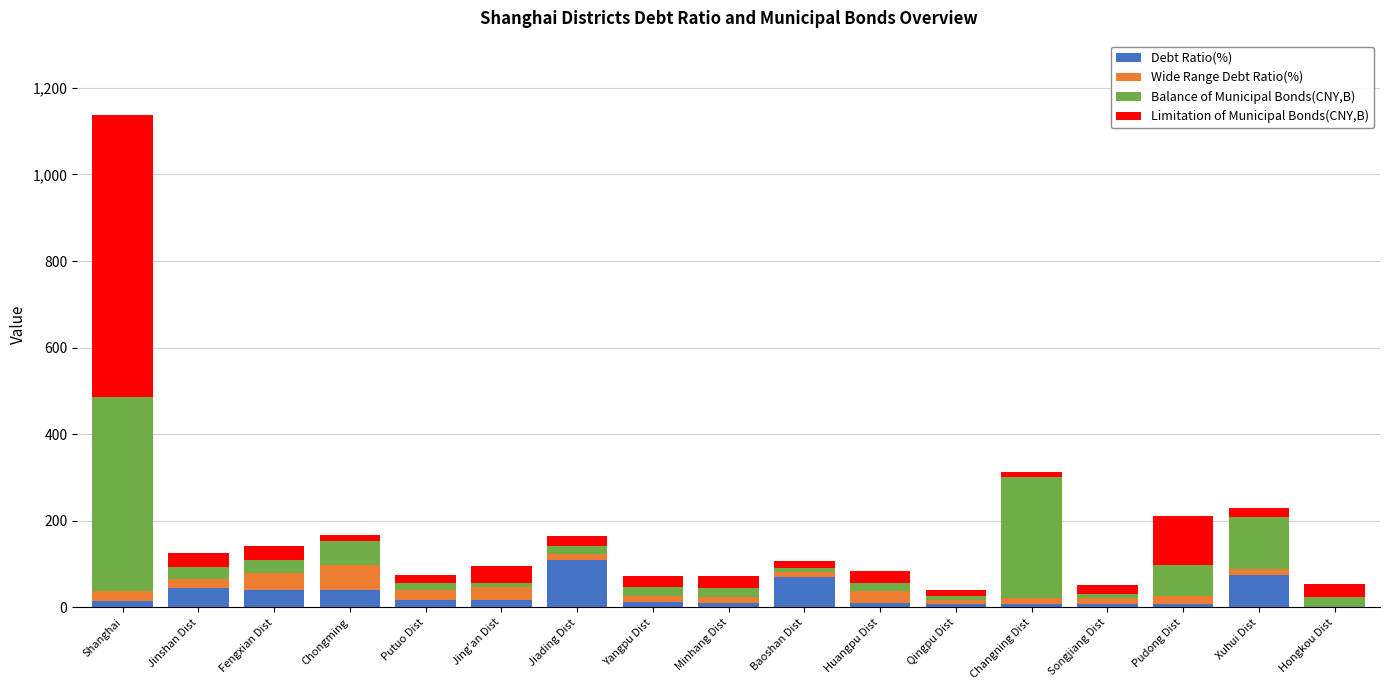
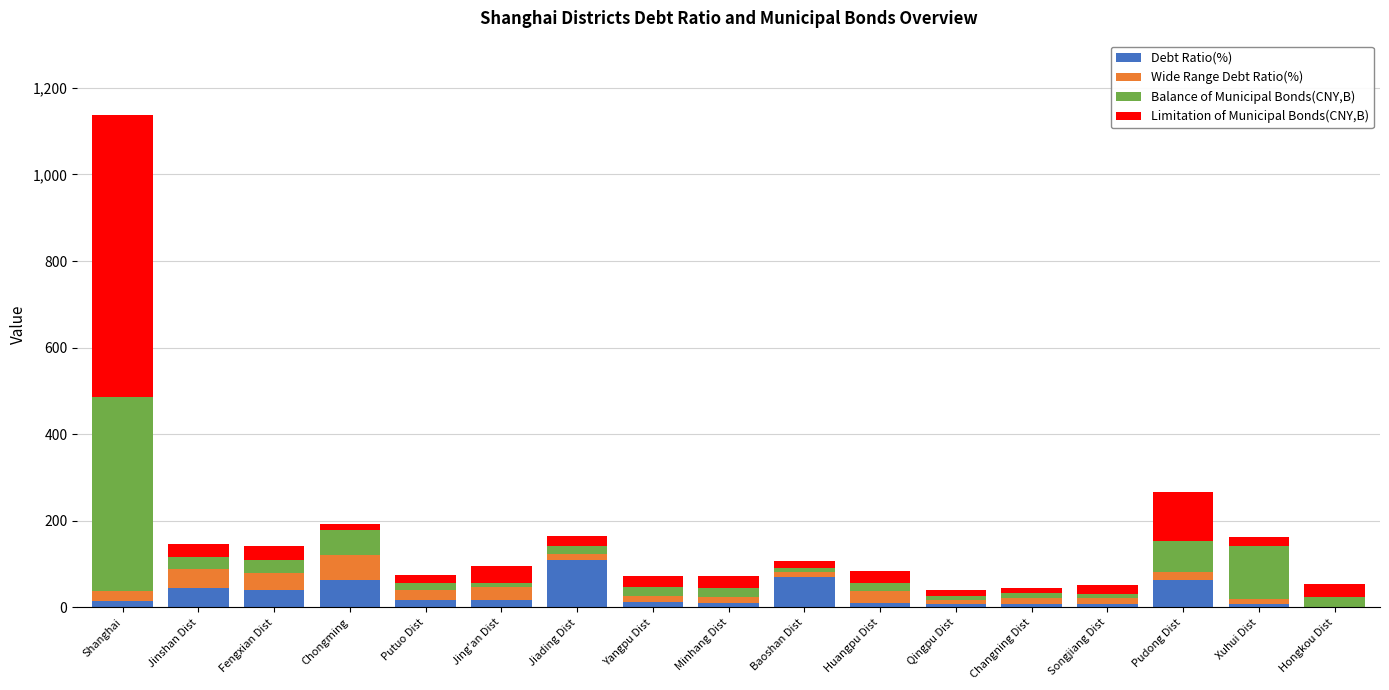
  {
    "Debt Ratio(%)": {
      "Shanghai": 20,
      "Jinshan Dist": 40,
      "Fengxian Dist": 40,
-     "Chongming": 40,
+     "Chongming": 60,
      "Putuo Dist": 20,
      "Jing'an Dist": 20,
      "Jiading Dist": 110,
      "Yangpu Dist": 10,
      "Minhang Dist": 10,
      "Baoshan Dist": 70,
      "Huangpu Dist": 10,
      "Qingpu Dist": 10,
      "Changning Dist": 10,
      "Songjiang Dist": 10,
-     "Pudong Dist": 10,
-     "Xuhui Dist": 80,
+     "Pudong Dist": 60,
+     "Xuhui Dist": 10,
      "Hongkou Dist": 0
    },
    "Wide Range Debt Ratio(%)": {
      "Shanghai": 20,
-     "Jinshan Dist": 20,
+     "Jinshan Dist": 40,
      "Fengxian Dist": 40,
      "Chongming": 60,
      "Putuo Dist": 20,
      "Jing'an Dist": 30,
      "Jiading Dist": 10,
      "Yangpu Dist": 10,
      "Minhang Dist": 10,
      "Baoshan Dist": 10,
      "Huangpu Dist": 30,
      "Qingpu Dist": 10,
      "Changning Dist": 10,
      "Songjiang Dist": 10,
      "Pudong Dist": 20,
      "Xuhui Dist": 10,
      "Hongkou Dist": 0
    },
    "Balance of Municipal Bonds(CNY,B)": {
      "Shanghai": 450,
      "Jinshan Dist": 30,
      "Fengxian Dist": 30,
      "Chongming": 60,
      "Putuo Dist": 20,
      "Jing'an Dist": 10,
      "Jiading Dist": 20,
      "Yangpu Dist": 20,
      "Minhang Dist": 20,
      "Baoshan Dist": 10,
      "Huangpu Dist": 20,
      "Qingpu Dist": 10,
-     "Changning Dist": 280,
+     "Changning Dist": 10,
      "Songjiang Dist": 10,
      "Pudong Dist": 70,
      "Xuhui Dist": 120,
      "Hongkou Dist": 30
    },
    "Limitation of Municipal Bonds(CNY,B)": {
      "Shanghai": 650,
      "Jinshan Dist": 30,
      "Fengxian Dist": 30,
      "Chongming": 10,
      "Putuo Dist": 20,
      "Jing'an Dist": 40,
      "Jiading Dist": 20,
      "Yangpu Dist": 20,
      "Minhang Dist": 30,
      "Baoshan Dist": 10,
      "Huangpu Dist": 30,
      "Qingpu Dist": 10,
      "Changning Dist": 10,
      "Songjiang Dist": 20,
      "Pudong Dist": 110,
      "Xuhui Dist": 20,
      "Hongkou Dist": 30
    }
  }
